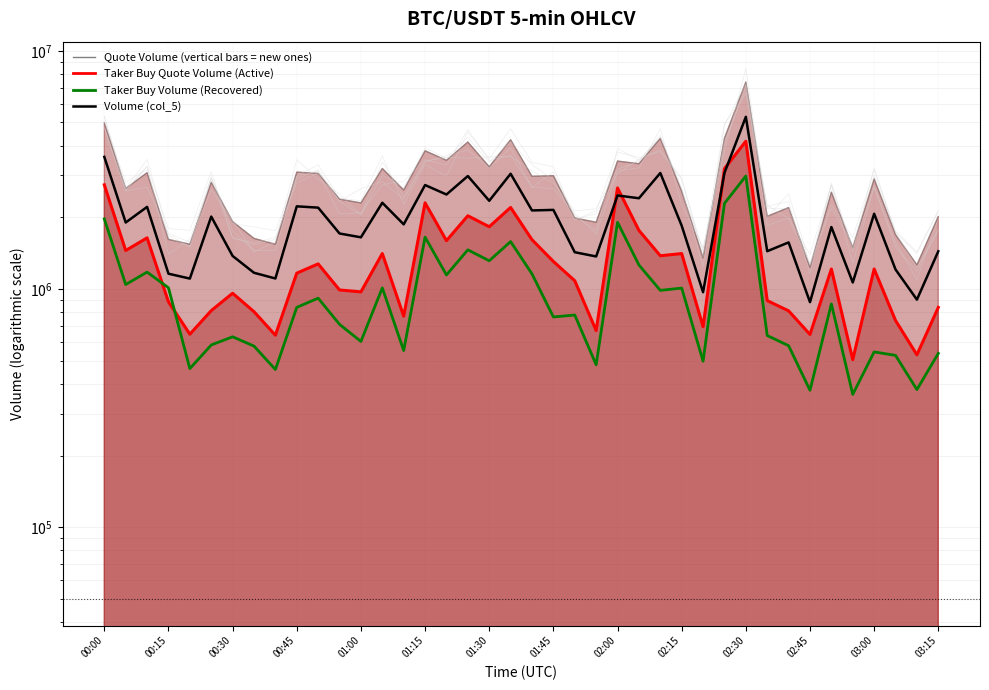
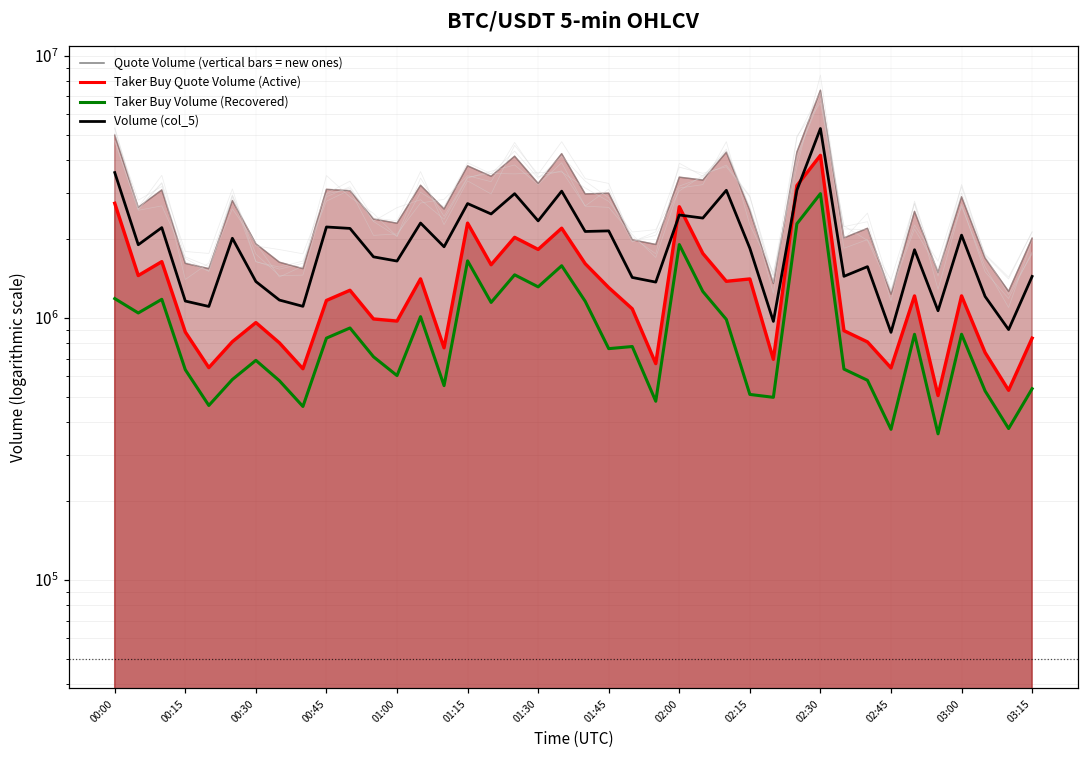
  {
    "Taker Buy Volume (Recovered)": {
-     "00:00": 2000000,
-     "00:15": 1010000,
-     "00:30": 630000,
+     "00:00": 1200000,
+     "00:15": 630000,
+     "00:30": 690000,
      "00:45": 840000,
      "01:00": 600000,
      "01:15": 1700000,
      "01:30": 1300000,
      "01:45": 760000,
      "02:00": 1900000,
-     "02:15": 1010000,
+     "02:15": 510000,
      "02:30": 3000000,
      "02:45": 380000,
-     "03:00": 540000,
+     "03:00": 870000,
      "03:15": 540000
    }
  }
